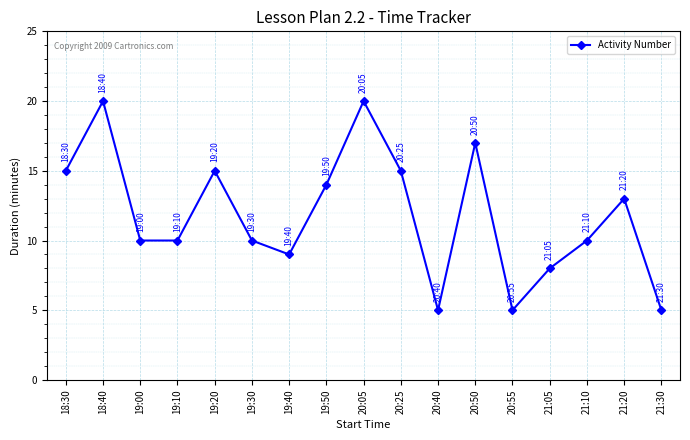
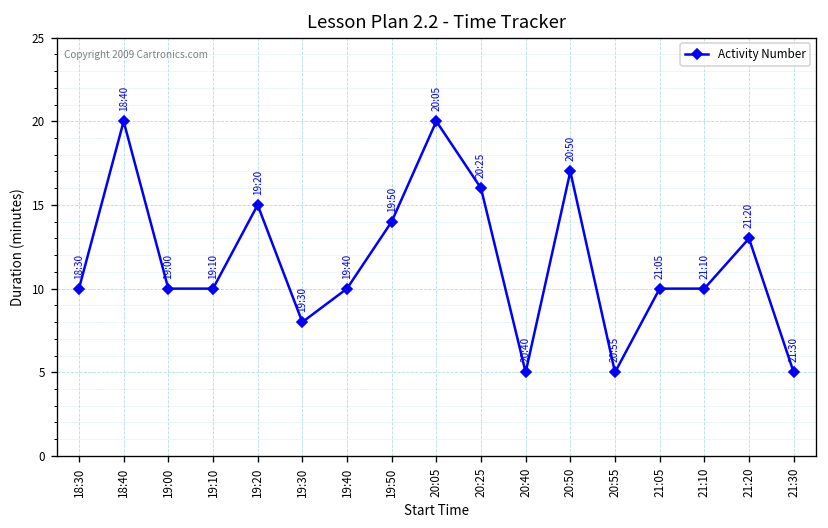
  {
-   "18:30": 15,
-   "19:30": 10,
-   "19:40": 9,
-   "20:25": 15,
-   "21:05": 8
+   "18:30": 10,
+   "19:30": 8,
+   "19:40": 10,
+   "20:25": 16,
+   "21:05": 10
  }
